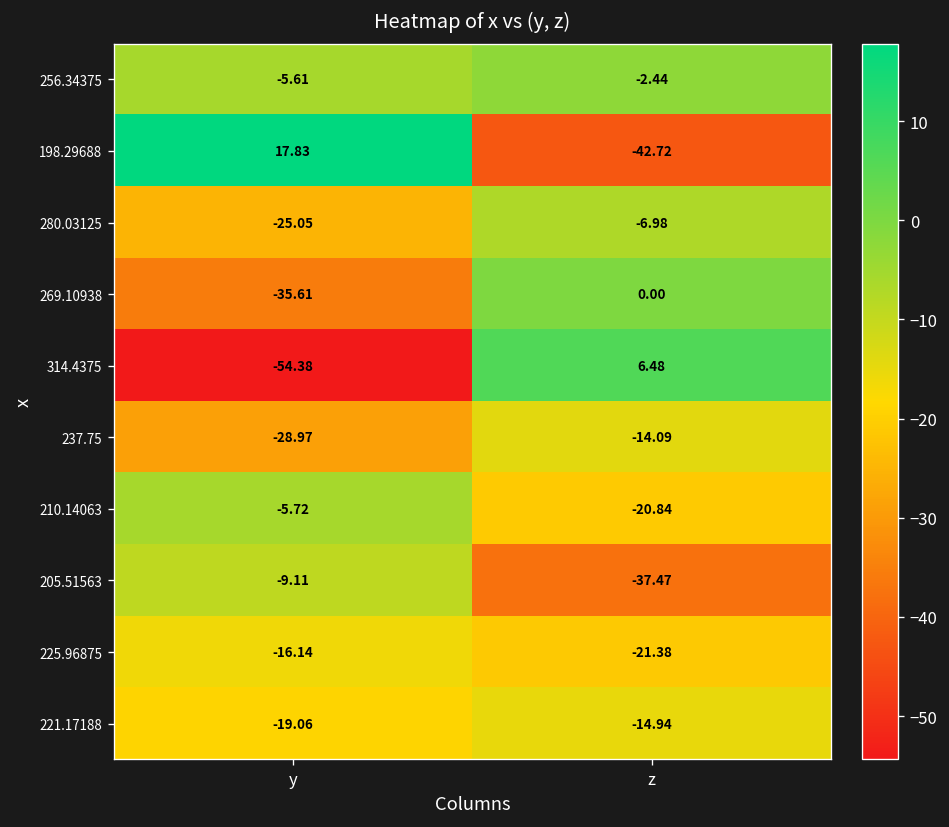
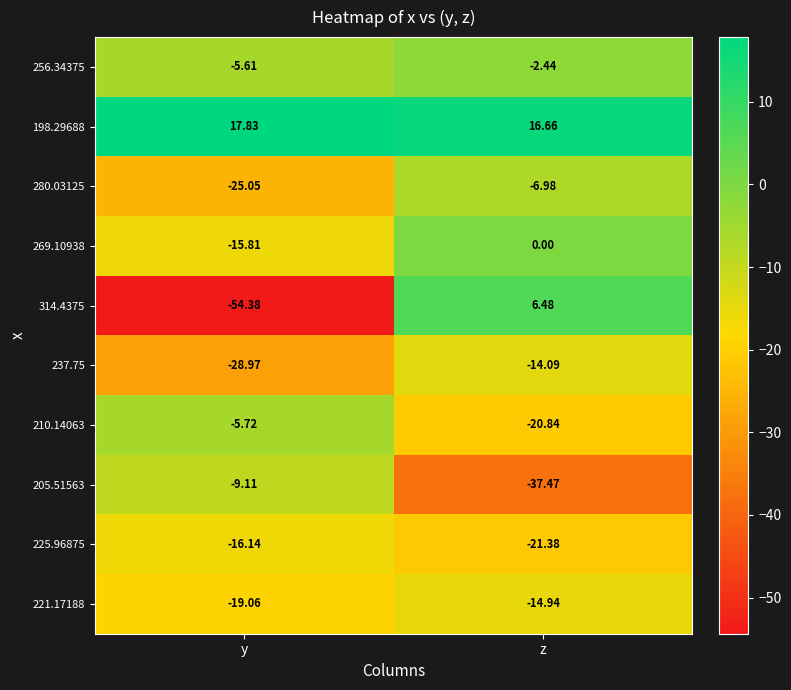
  {
    "256.34375": {
      "y": -5.61,
      "z": -2.44
    },
    "198.29688": {
      "y": 17.83,
-     "z": -42.72
+     "z": 16.66
    },
    "280.03125": {
      "y": -25.05,
      "z": -6.98
    },
    "269.10938": {
-     "y": -35.61,
+     "y": -15.81,
      "z": 0.00
    },
    "314.4375": {
      "y": -54.38,
      "z": 6.48
    },
    "237.75": {
      "y": -28.97,
      "z": -14.09
    },
    "210.14063": {
      "y": -5.72,
      "z": -20.84
    },
    "205.51563": {
      "y": -9.11,
      "z": -37.47
    },
    "225.96875": {
      "y": -16.14,
      "z": -21.38
    },
    "221.17188": {
      "y": -19.06,
      "z": -14.94
    }
  }
